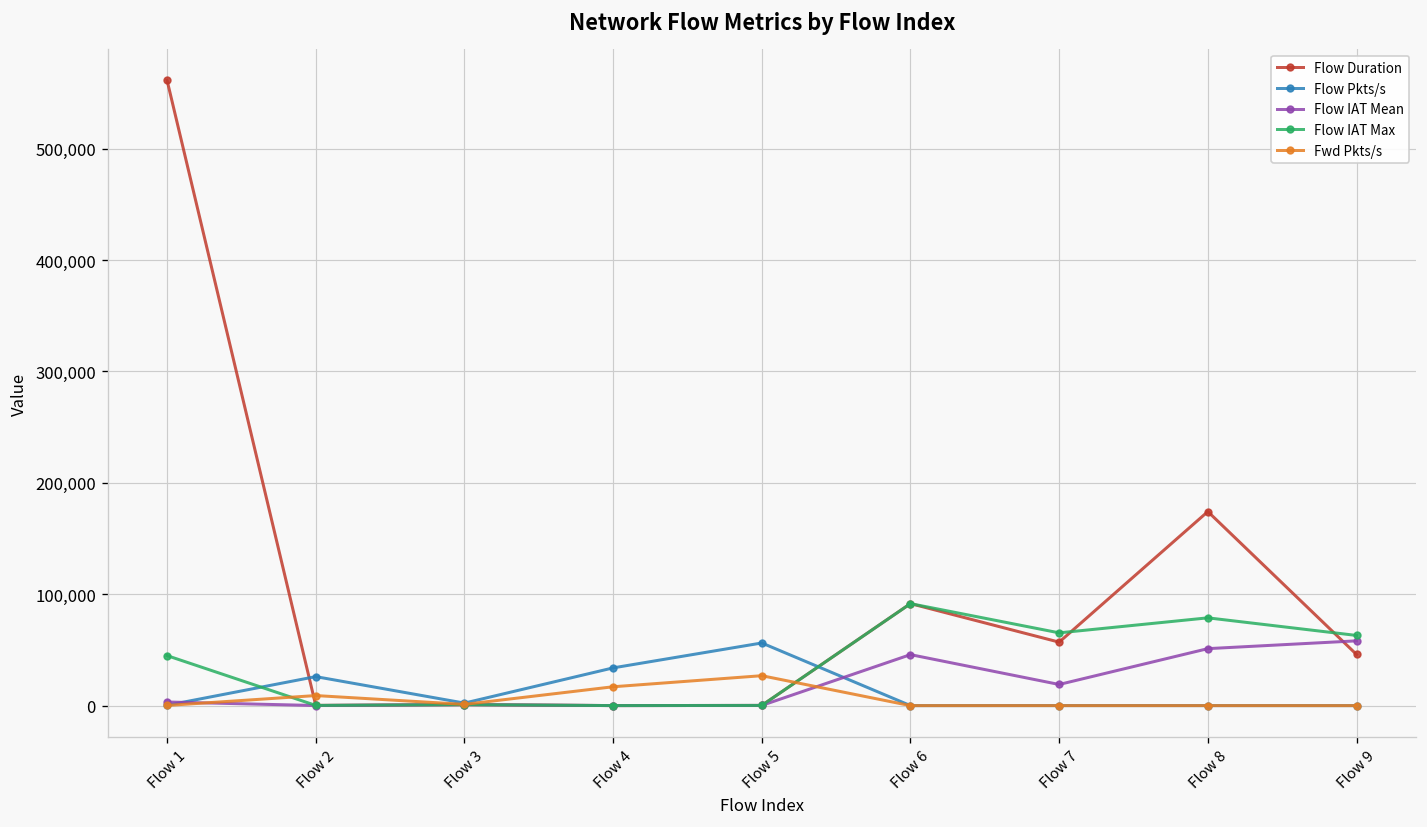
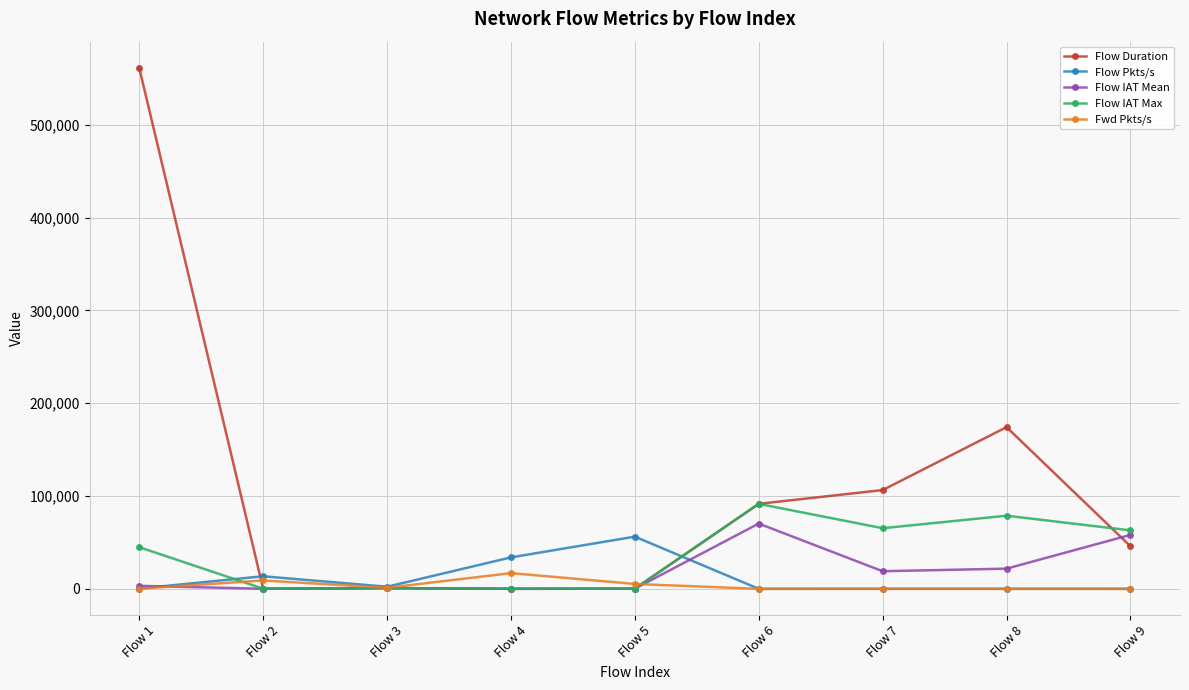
  {
    "Flow Duration": {
      "Flow 1": "560,000",
-     "Flow 7": "60,000",
+     "Flow 7": "110,000",
      "Flow 8": "170,000",
      "Flow 9": "50,000"
    },
    "Flow Pkts/s": {
-     "Flow 2": "30,000",
+     "Flow 2": "10,000",
      "Flow 4": "30,000",
      "Flow 5": "60,000"
    },
    "Flow IAT Mean": {
      "Flow 1": "0",
-     "Flow 6": "50,000",
+     "Flow 6": "70,000",
      "Flow 7": "20,000",
-     "Flow 8": "50,000",
+     "Flow 8": "20,000",
      "Flow 9": "60,000"
    },
    "Flow IAT Max": {
      "Flow 1": "40,000",
      "Flow 7": "70,000",
      "Flow 8": "80,000",
      "Flow 9": "60,000"
    },
    "Fwd Pkts/s": {
      "Flow 2": "10,000",
      "Flow 4": "20,000",
-     "Flow 5": "30,000"
+     "Flow 5": "10,000"
    }
  }
